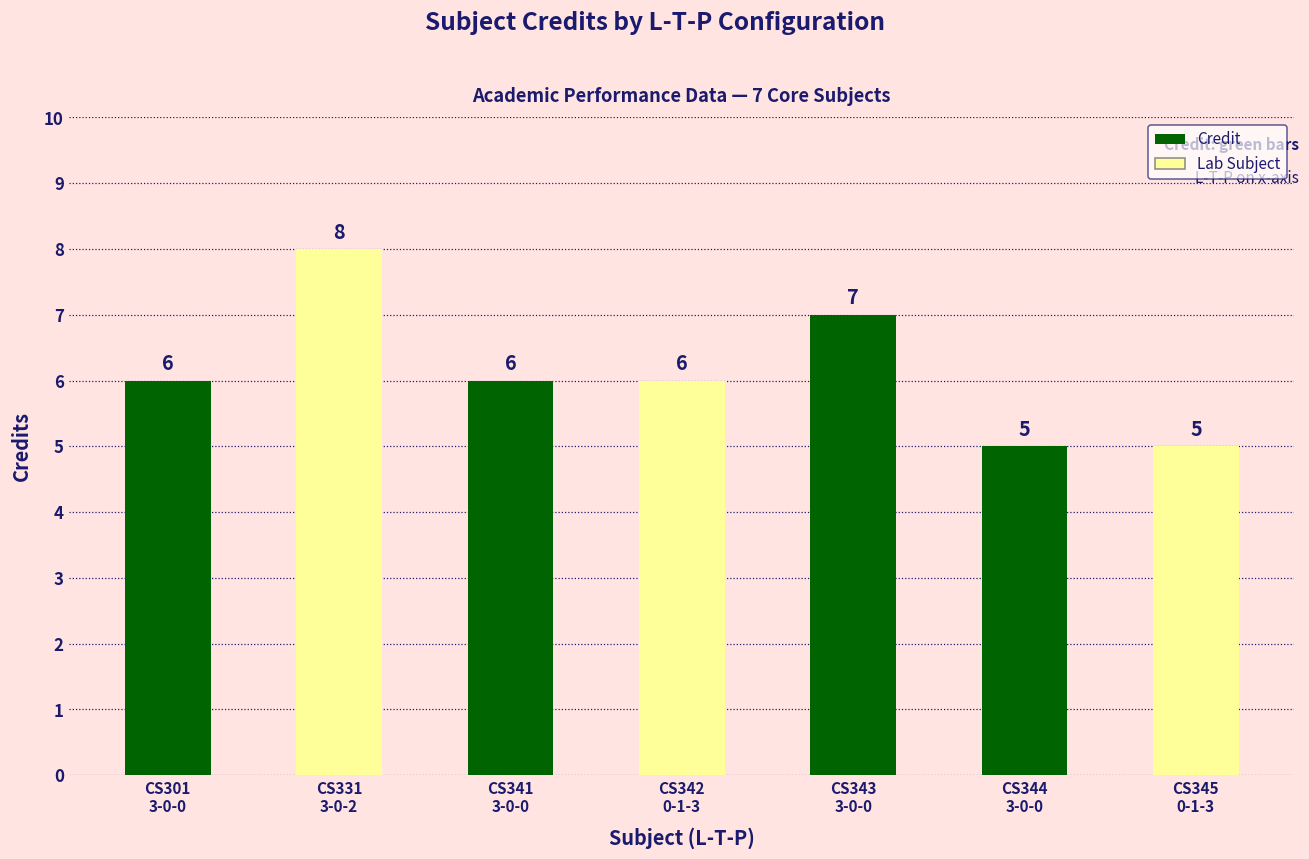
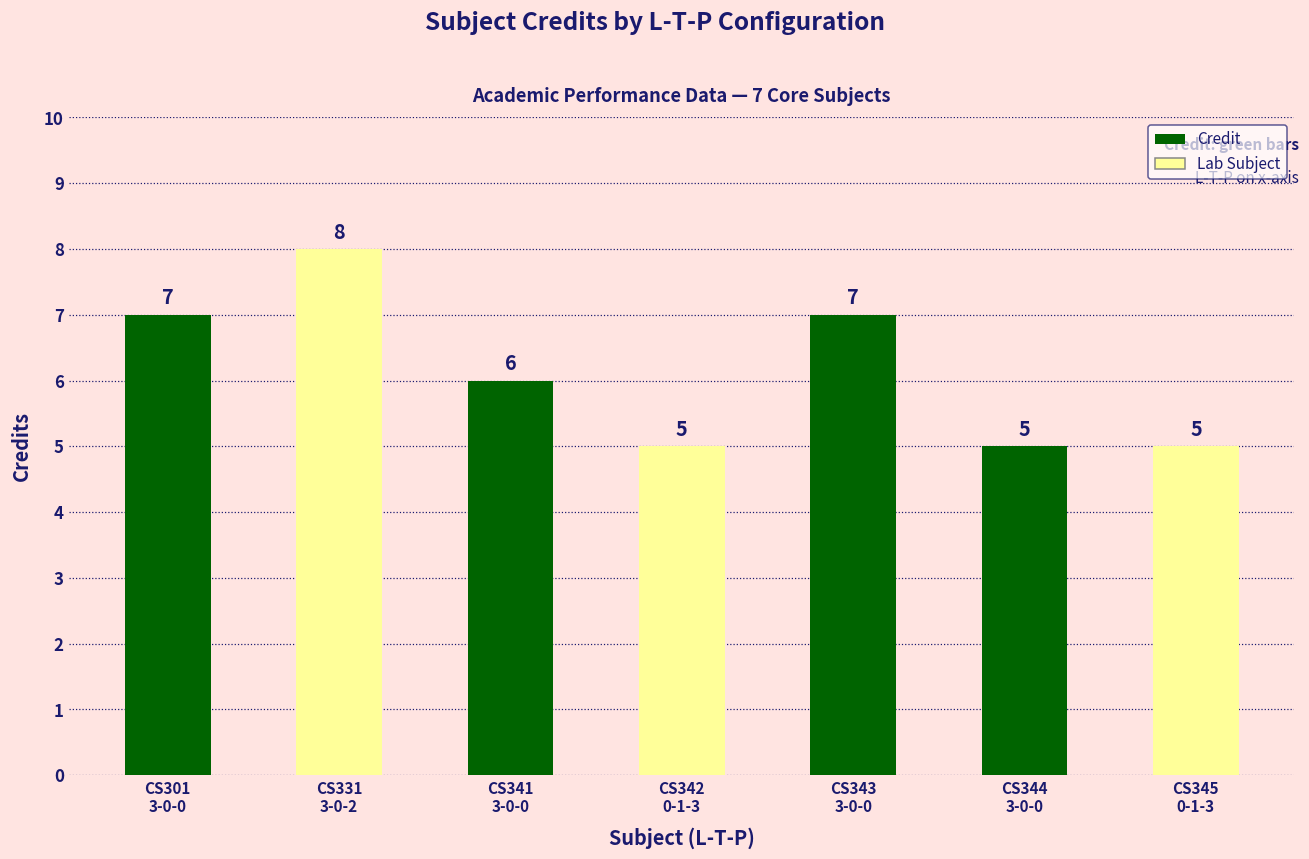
  {
-   "CS301 3-0-0": 6,
+   "CS301 3-0-0": 7,
    "CS331 3-0-2": 8,
    "CS341 3-0-0": 6,
-   "CS342 0-1-3": 6,
+   "CS342 0-1-3": 5,
    "CS343 3-0-0": 7,
    "CS344 3-0-0": 5,
    "CS345 0-1-3": 5
  }
